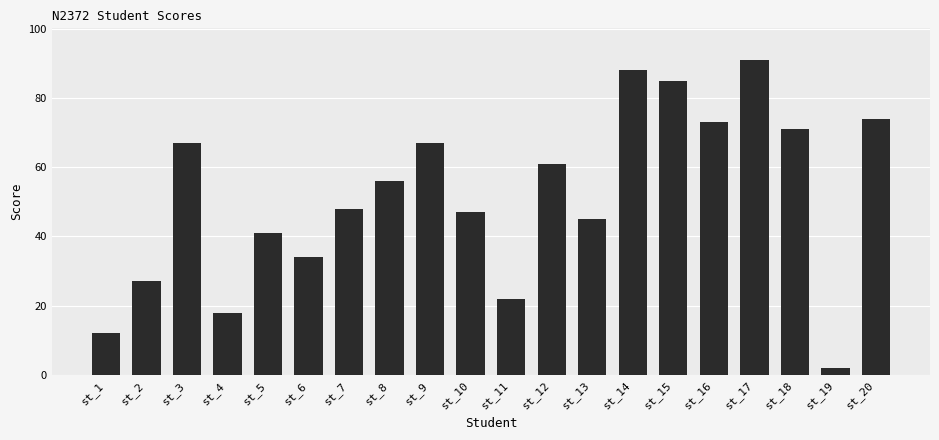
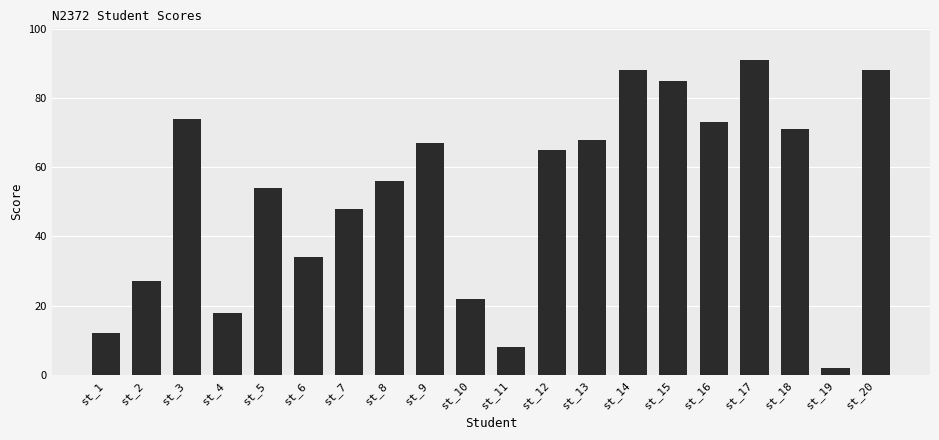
  {
    "st_1": 12,
    "st_2": 27,
-   "st_3": 67,
+   "st_3": 74,
    "st_4": 18,
-   "st_5": 41,
+   "st_5": 54,
    "st_6": 34,
    "st_7": 48,
    "st_8": 56,
    "st_9": 67,
-   "st_10": 47,
-   "st_11": 22,
-   "st_12": 61,
-   "st_13": 45,
+   "st_10": 22,
+   "st_11": 8,
+   "st_12": 65,
+   "st_13": 68,
    "st_14": 88,
    "st_15": 85,
    "st_16": 73,
    "st_17": 91,
    "st_18": 71,
    "st_19": 2,
-   "st_20": 74
+   "st_20": 88
  }
